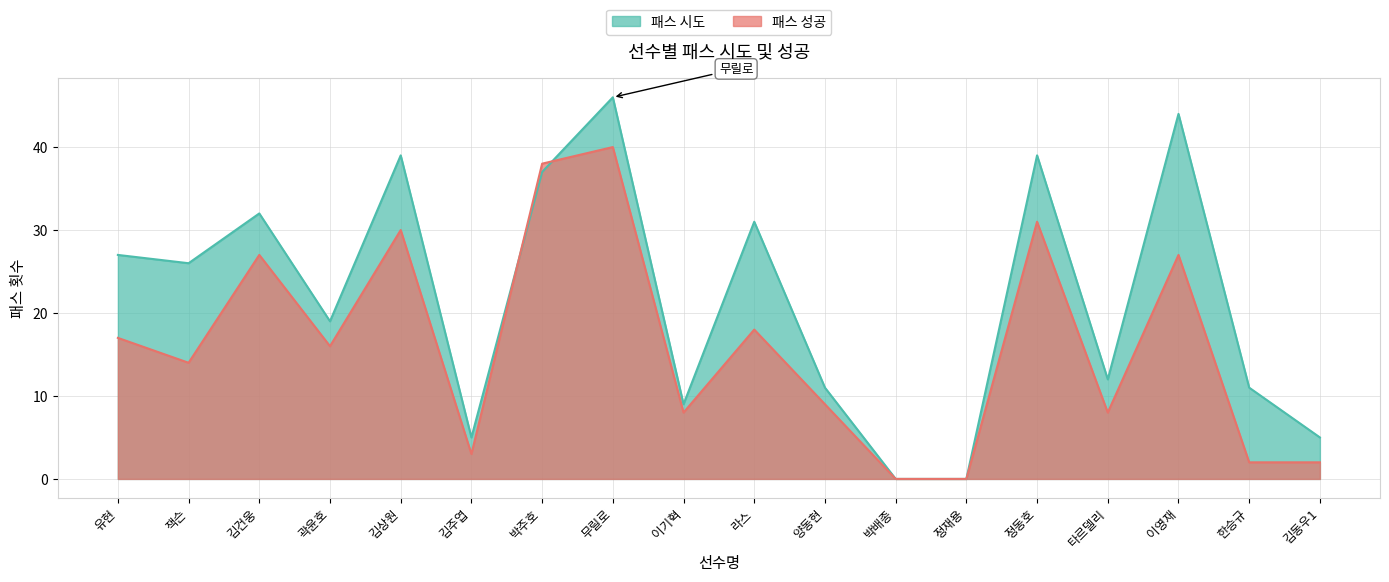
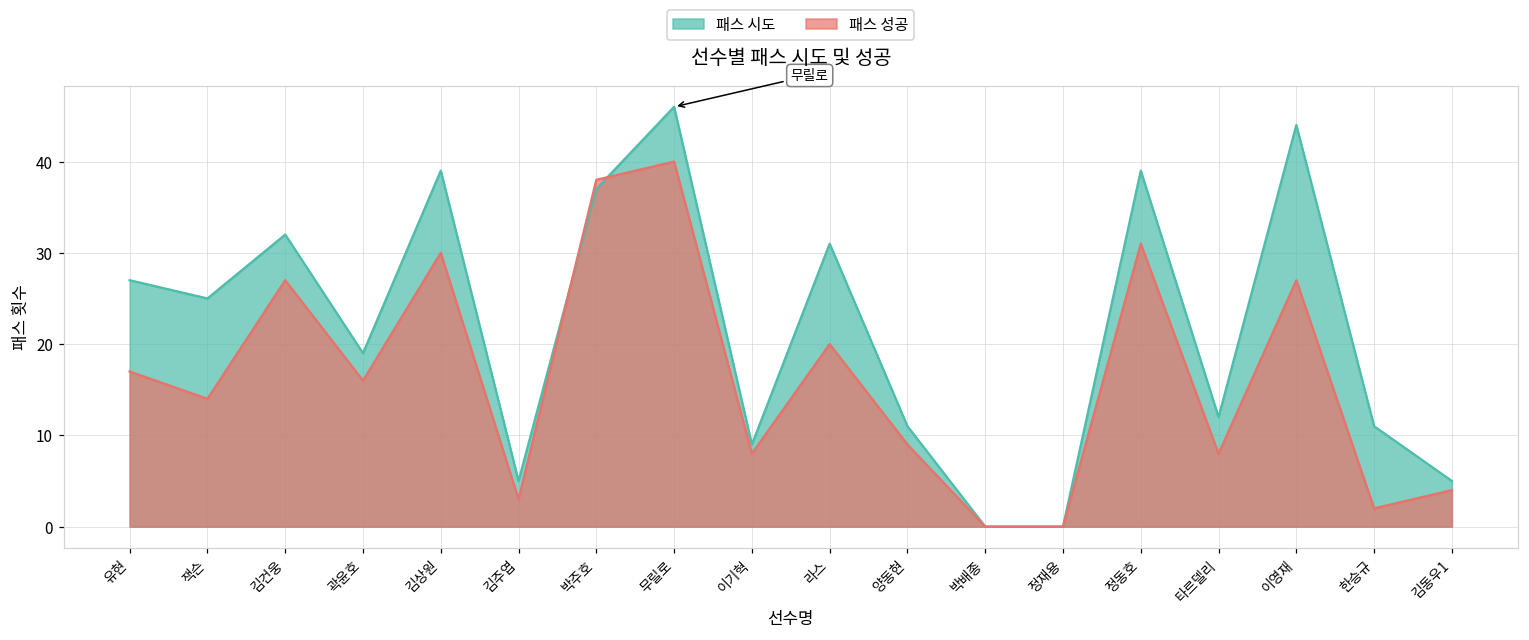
  {
    "패스 시도": {
      "유현": 27,
-     "잭슨": 26,
+     "잭슨": 25,
      "김건웅": 32,
      "곽윤호": 19,
      "김상원": 39,
      "김주엽": 5,
      "박주호": 37,
      "무릴로": 46,
      "이기혁": 9,
      "라스": 31,
      "양동현": 11,
      "정동호": 39,
      "타르델리": 12,
      "이영재": 44,
      "한승규": 11,
      "김동우1": 5
    },
    "패스 성공": {
      "유현": 17,
      "잭슨": 14,
      "김건웅": 27,
      "곽윤호": 16,
      "김상원": 30,
      "김주엽": 3,
      "박주호": 38,
      "무릴로": 40,
      "이기혁": 8,
-     "라스": 18,
+     "라스": 20,
      "양동현": 9,
      "정동호": 31,
      "타르델리": 8,
      "이영재": 27,
      "한승규": 2,
-     "김동우1": 2
+     "김동우1": 4
    }
  }
